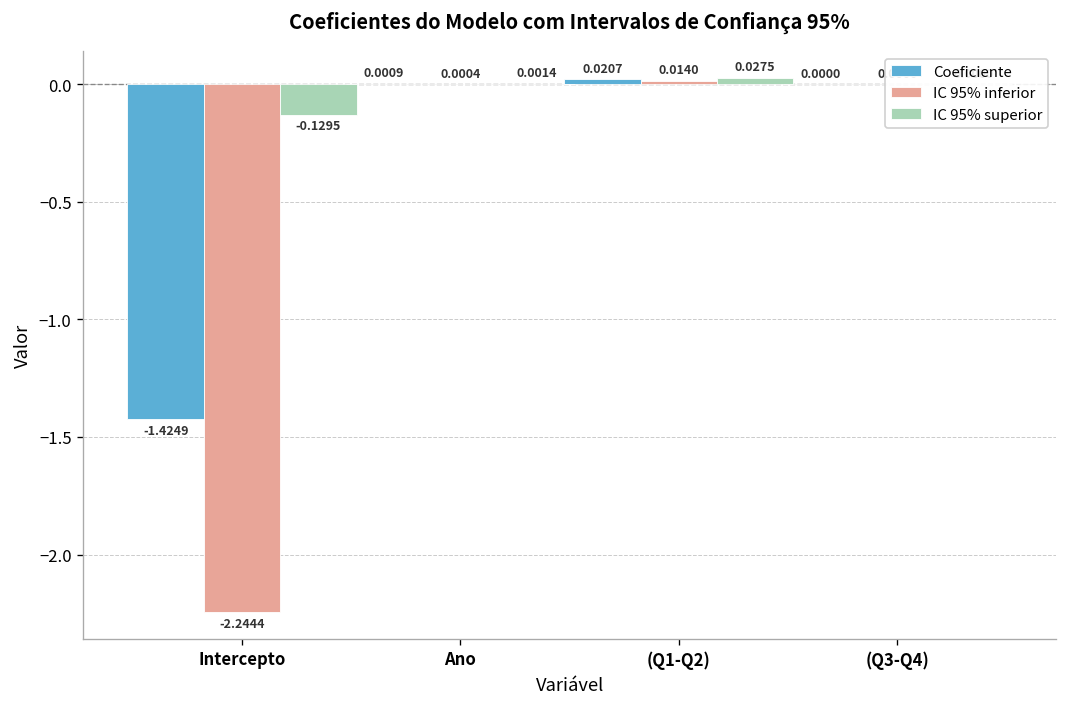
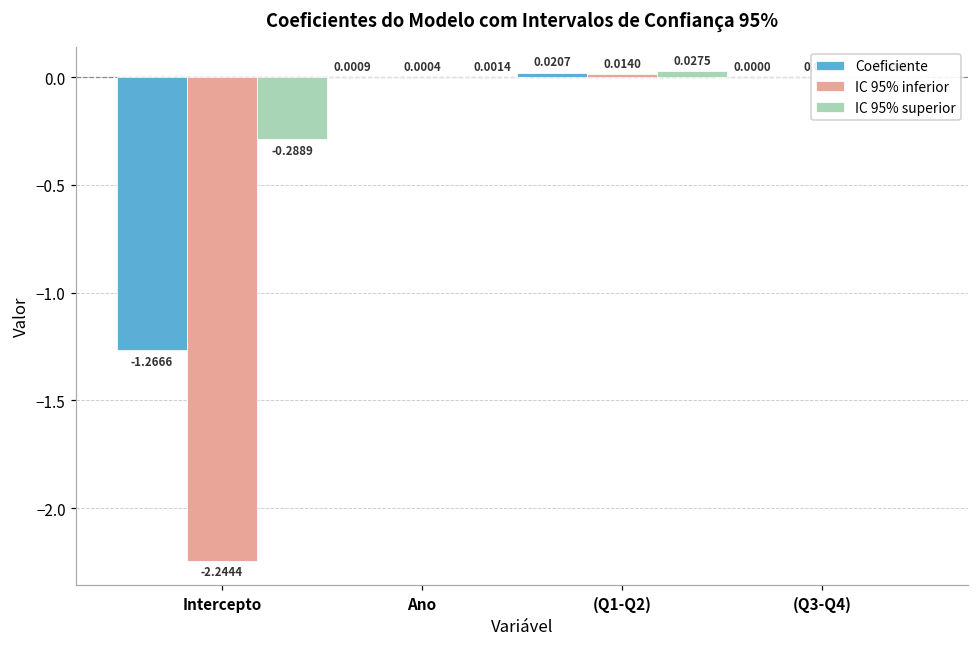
  {
    "Coeficiente": {
-     "Intercepto": -1.4249,
+     "Intercepto": -1.2666,
      "Ano": 0.0009,
      "(Q1-Q2)": 0.0207,
      "(Q3-Q4)": 0.0000
    },
    "IC 95% inferior": {
      "Intercepto": -2.2444,
      "Ano": 0.0004,
      "(Q1-Q2)": 0.0140
    },
    "IC 95% superior": {
-     "Intercepto": -0.1295,
+     "Intercepto": -0.2889,
      "Ano": 0.0014,
      "(Q1-Q2)": 0.0275
    }
  }
